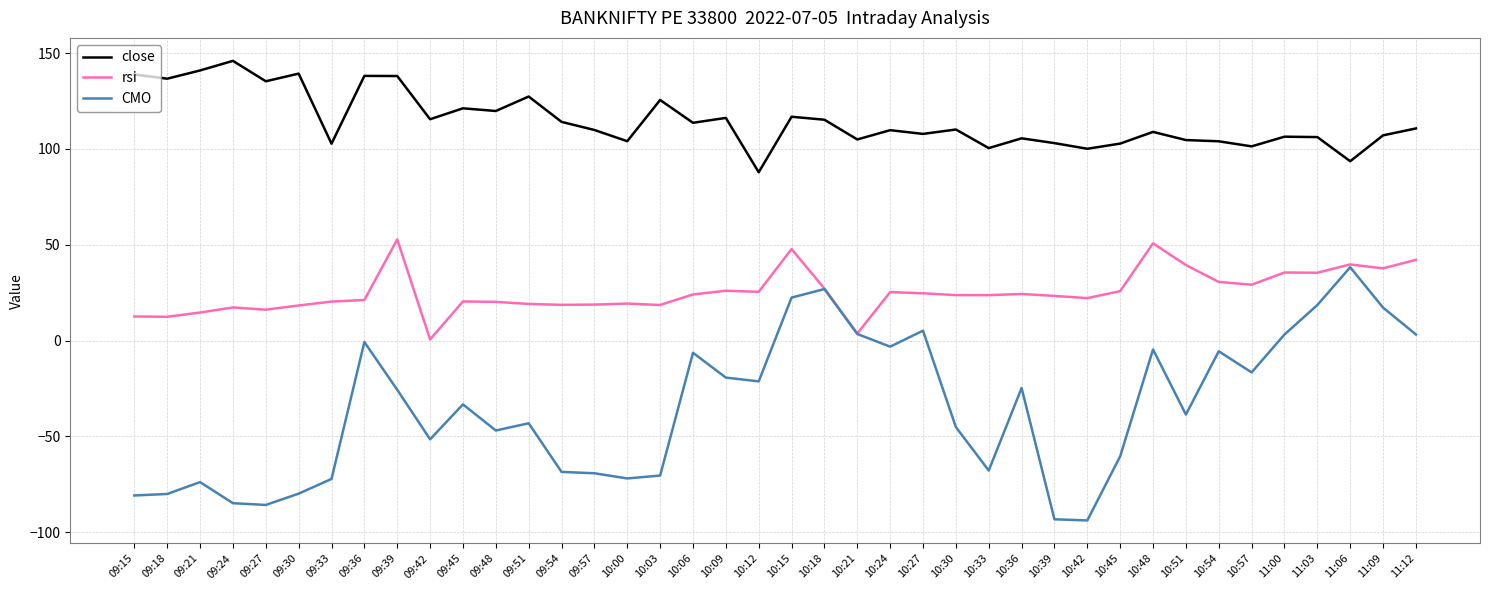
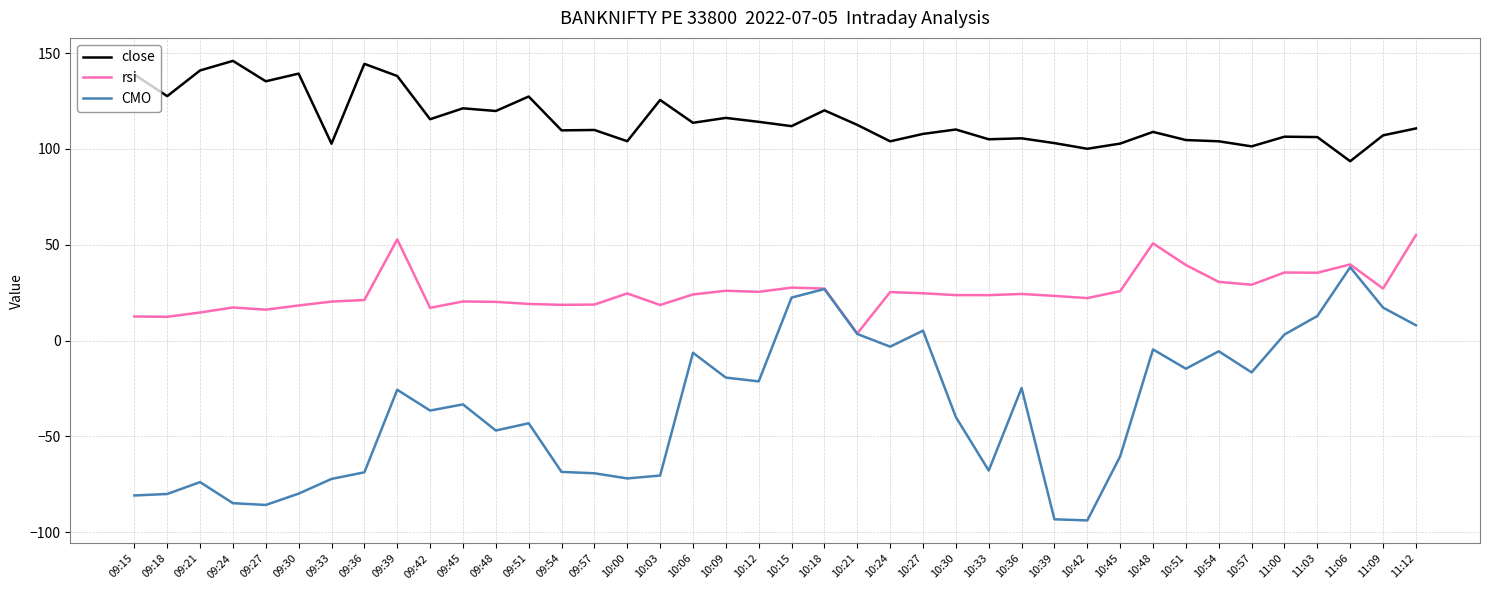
  {
    "close": {
-     "09:18": 137,
+     "09:18": 128,
      "09:21": 141,
      "09:24": 146,
      "09:27": 135,
      "09:30": 139,
      "09:33": 103,
-     "09:36": 138,
+     "09:36": 144,
      "09:39": 138,
      "09:42": 115,
      "09:45": 121,
      "09:48": 120,
      "09:51": 127,
-     "09:54": 114,
+     "09:54": 110,
      "09:57": 110,
      "10:00": 104,
      "10:03": 126,
      "10:06": 114,
      "10:09": 116,
-     "10:12": 88,
-     "10:15": 117,
-     "10:18": 115,
-     "10:21": 105,
-     "10:24": 110,
+     "10:12": 114,
+     "10:15": 112,
+     "10:18": 120,
+     "10:21": 113,
+     "10:24": 104,
      "10:27": 108,
      "10:30": 110,
-     "10:33": 100,
+     "10:33": 105,
      "10:36": 106,
      "10:39": 103,
      "10:42": 100,
      "10:45": 103,
      "10:48": 109,
      "10:51": 105,
      "10:54": 104,
      "10:57": 101,
      "11:00": 106,
      "11:03": 106,
      "11:06": 94,
      "11:09": 107,
      "11:12": 111
    },
    "rsi": {
      "09:15": 13,
      "09:18": 12,
      "09:21": 15,
      "09:24": 17,
      "09:27": 16,
      "09:30": 18,
      "09:33": 20,
      "09:36": 21,
      "09:39": 53,
-     "09:42": 1,
+     "09:42": 17,
      "09:45": 20,
      "09:48": 20,
      "09:51": 19,
      "09:54": 19,
      "09:57": 19,
-     "10:00": 19,
+     "10:00": 25,
      "10:03": 19,
      "10:06": 24,
      "10:09": 26,
      "10:12": 25,
-     "10:15": 48,
+     "10:15": 28,
      "10:24": 25,
      "10:27": 25,
      "10:30": 24,
      "10:33": 24,
      "10:36": 24,
      "10:39": 23,
      "10:42": 22,
      "10:45": 26,
      "10:48": 51,
      "10:51": 39,
      "10:54": 31,
      "10:57": 29,
      "11:00": 36,
      "11:03": 35,
      "11:06": 40,
-     "11:09": 38,
-     "11:12": 42
+     "11:09": 27,
+     "11:12": 55
    },
    "CMO": {
      "09:15": -81,
      "09:18": -80,
      "09:21": -74,
      "09:24": -85,
      "09:27": -86,
      "09:30": -80,
      "09:33": -72,
-     "09:36": -1,
+     "09:36": -69,
      "09:39": -26,
-     "09:42": -52,
+     "09:42": -37,
      "09:45": -33,
      "09:48": -47,
      "09:51": -43,
      "09:54": -69,
      "09:57": -69,
      "10:00": -72,
      "10:03": -70,
      "10:06": -6,
      "10:09": -19,
      "10:12": -21,
      "10:15": 22,
      "10:24": -3,
      "10:27": 5,
-     "10:30": -45,
+     "10:30": -40,
      "10:33": -68,
      "10:36": -25,
      "10:39": -93,
      "10:42": -94,
      "10:45": -60,
      "10:48": -5,
-     "10:51": -39,
+     "10:51": -15,
      "10:54": -6,
      "10:57": -17,
      "11:00": 3,
-     "11:03": 19,
+     "11:03": 13,
      "11:06": 38,
      "11:09": 17,
-     "11:12": 3
+     "11:12": 8
    }
  }
